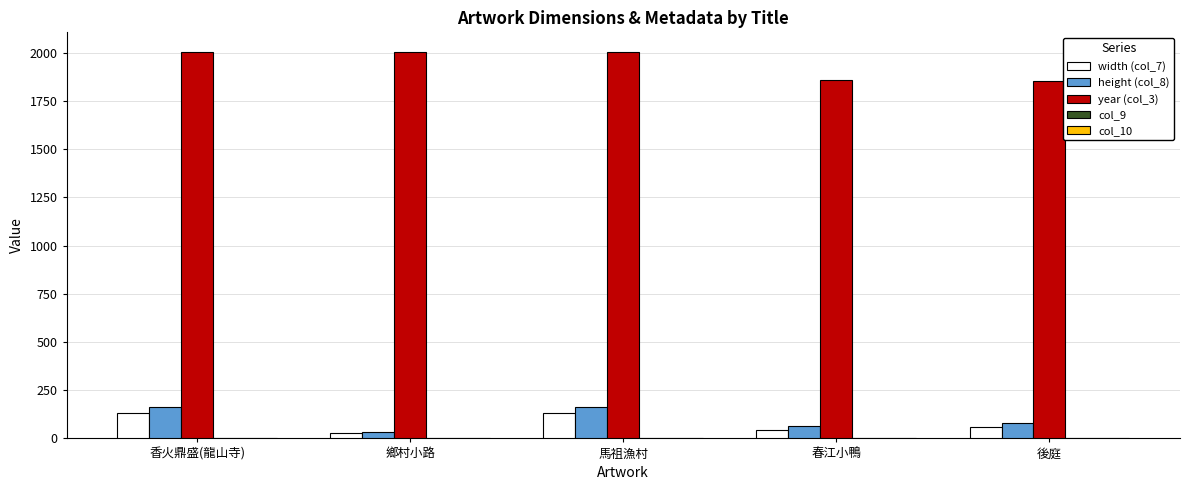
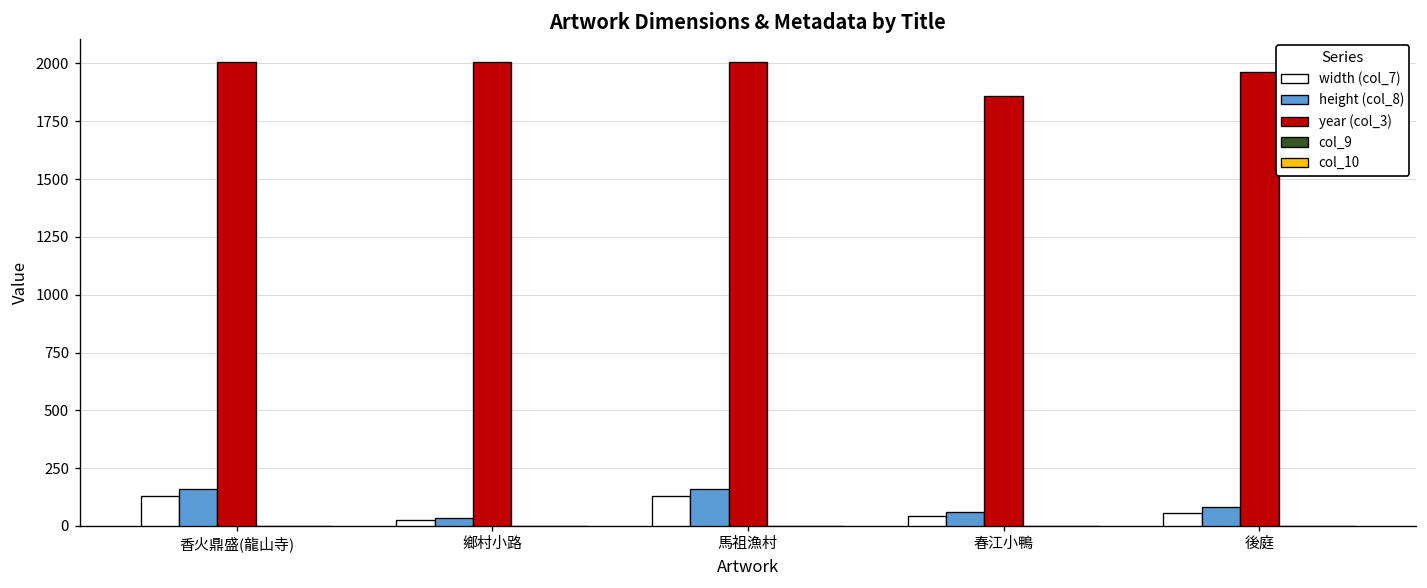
  {
    "width (col_7)": {
      "香火鼎盛(龍山寺)": 130,
      "鄉村小路": 30,
      "馬祖漁村": 130,
      "春江小鴨": 40,
      "後庭": 60
    },
    "height (col_8)": {
      "香火鼎盛(龍山寺)": 160,
      "鄉村小路": 40,
      "馬祖漁村": 160,
      "春江小鴨": 60,
      "後庭": 80
    },
    "year (col_3)": {
      "香火鼎盛(龍山寺)": 2010,
      "鄉村小路": 2010,
      "馬祖漁村": 2010,
      "春江小鴨": 1860,
-     "後庭": 1850
+     "後庭": 1960
    },
    "col_9": {
      "香火鼎盛(龍山寺)": 0,
      "鄉村小路": 0,
      "馬祖漁村": 0,
      "春江小鴨": 0,
      "後庭": 0
    }
  }
